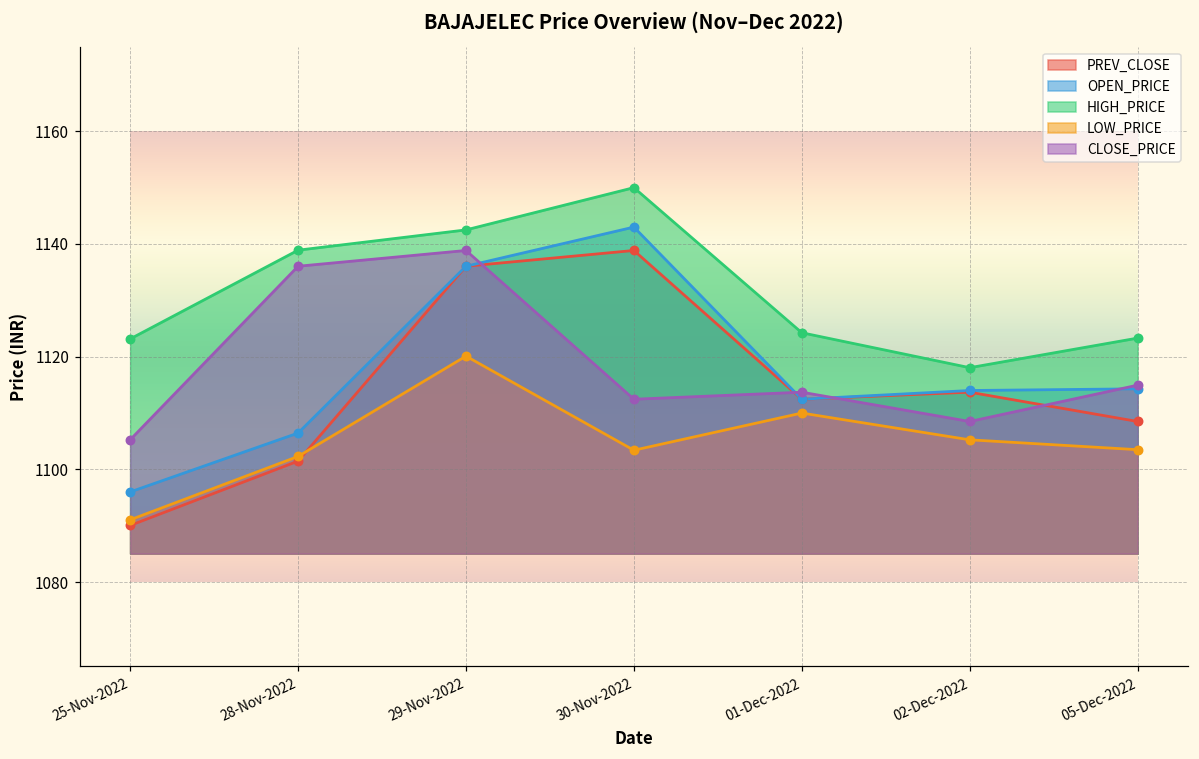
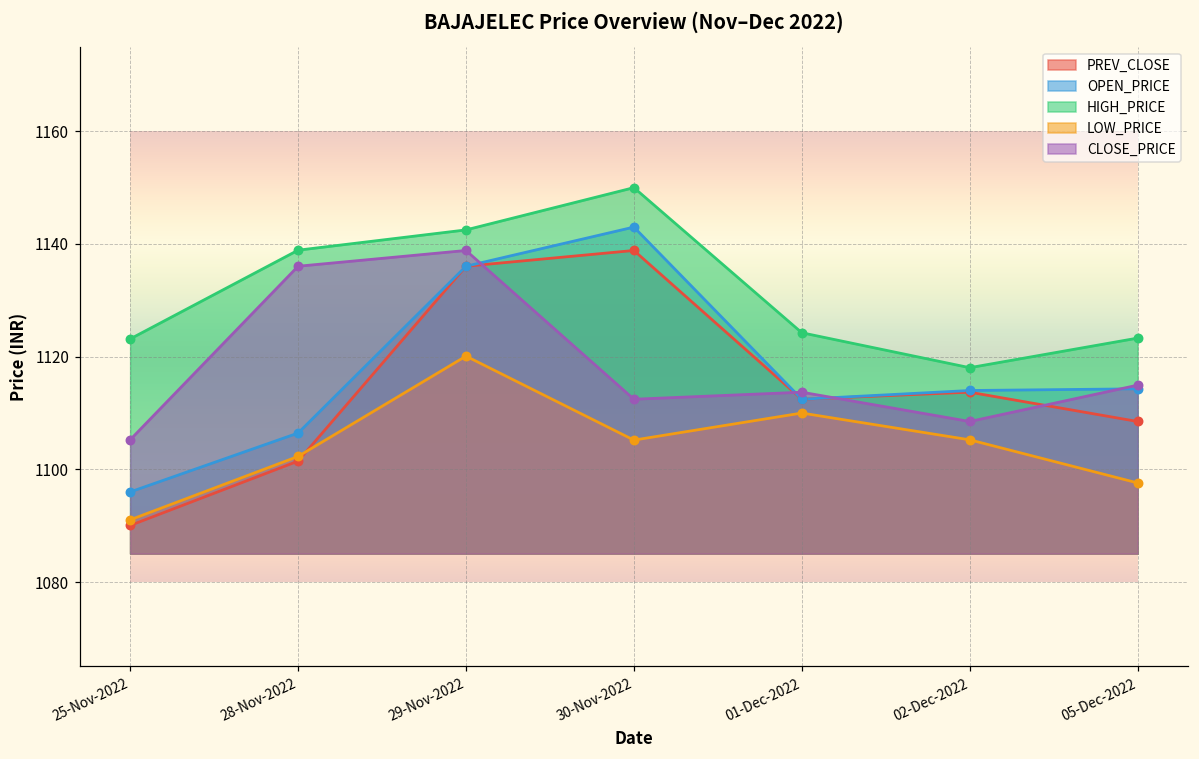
  {
    "PREV_CLOSE": {
      "25-Nov-2022": 1090,
      "28-Nov-2022": 1101,
      "30-Nov-2022": 1139,
      "05-Dec-2022": 1109
    },
    "OPEN_PRICE": {
      "25-Nov-2022": 1096,
      "28-Nov-2022": 1106,
      "30-Nov-2022": 1143,
      "05-Dec-2022": 1114
    },
    "HIGH_PRICE": {
      "25-Nov-2022": 1123,
      "28-Nov-2022": 1139,
      "29-Nov-2022": 1143,
      "30-Nov-2022": 1150,
      "01-Dec-2022": 1124,
      "02-Dec-2022": 1118,
      "05-Dec-2022": 1123
    },
    "LOW_PRICE": {
      "25-Nov-2022": 1091,
      "28-Nov-2022": 1102,
      "29-Nov-2022": 1120,
-     "30-Nov-2022": 1103,
+     "30-Nov-2022": 1105,
      "01-Dec-2022": 1110,
      "02-Dec-2022": 1105,
-     "05-Dec-2022": 1104
+     "05-Dec-2022": 1098
    },
    "CLOSE_PRICE": {
      "25-Nov-2022": 1105,
      "28-Nov-2022": 1136,
      "29-Nov-2022": 1139,
      "30-Nov-2022": 1112,
      "01-Dec-2022": 1114,
      "02-Dec-2022": 1109,
      "05-Dec-2022": 1115
    }
  }
